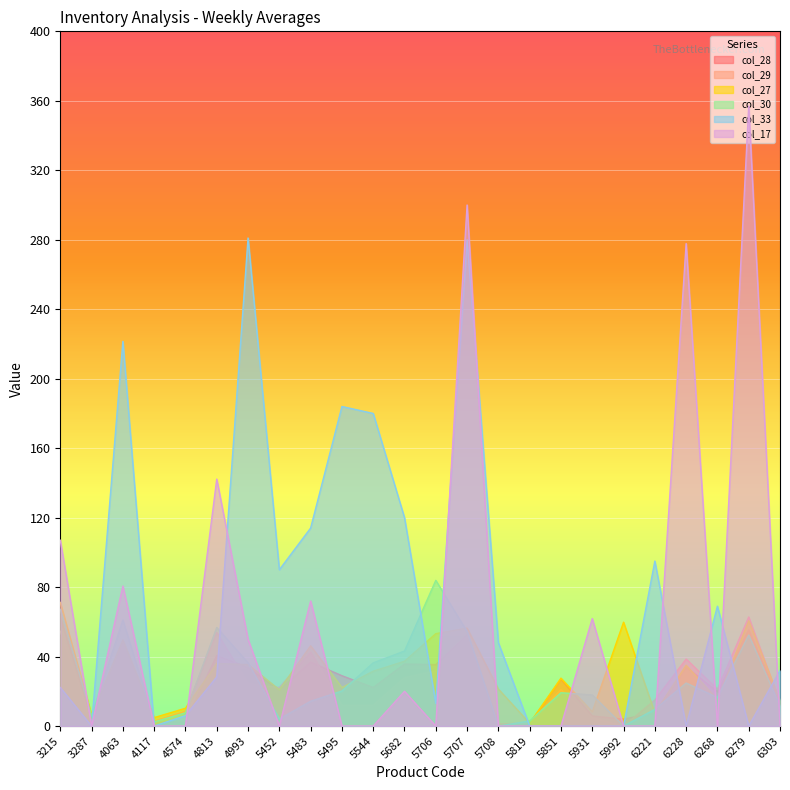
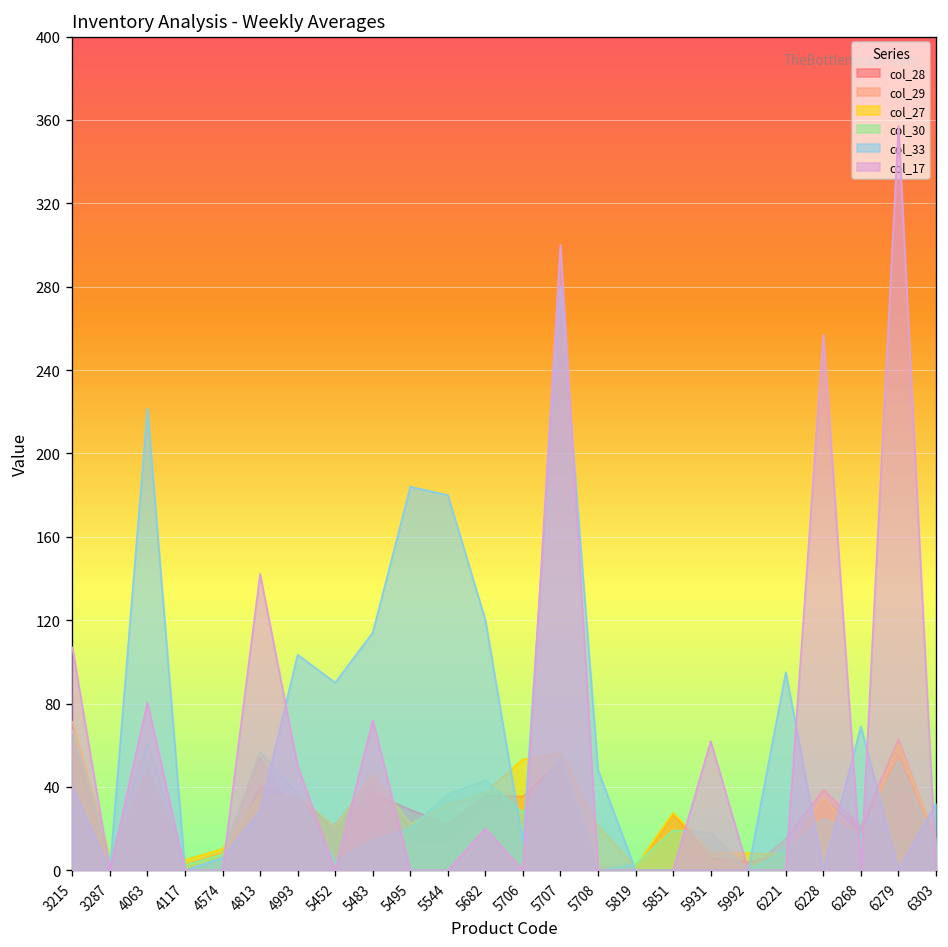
  {
    "col_27": {
      "3215": 71,
      "4063": 50,
      "4117": 5,
      "4574": 10,
      "4813": 36,
      "5483": 46,
      "5495": 22,
      "5544": 32,
      "5682": 37,
      "5706": 53,
      "5707": 56,
      "5708": 21,
      "5931": 8,
-     "5992": 60,
+     "5992": 8,
      "6279": 61
    },
    "col_30": {
      "3215": 67,
      "4063": 61,
      "4813": 57,
      "5452": 4,
      "5483": 14,
      "5495": 20,
      "5544": 36,
      "5682": 43,
-     "5706": 84,
+     "5706": 28,
      "5707": 54,
      "5851": 19,
      "5931": 18,
      "6221": 10,
      "6228": 25,
      "6279": 52,
      "6303": 11
    },
    "col_33": {
-     "3215": 22,
+     "3215": 40,
      "4063": 222,
      "4574": 6,
      "4813": 28,
-     "4993": 281,
+     "4993": 103,
      "5452": 90,
      "5483": 114,
      "5495": 184,
      "5544": 180,
      "5682": 120,
      "5706": 13,
      "5707": 280,
      "5708": 48,
      "5931": 0,
      "6221": 95,
      "6228": 0,
      "6268": 69,
      "6279": 0,
      "6303": 32
    },
    "col_17": {
      "3215": 107,
      "4063": 81,
      "4574": 0,
      "4813": 142,
      "4993": 50,
      "5452": 0,
      "5483": 72,
      "5495": 0,
      "5544": 0,
      "5682": 20,
      "5706": 0,
      "5707": 300,
      "5931": 62,
      "6221": 0,
-     "6228": 278,
+     "6228": 257,
      "6268": 0,
      "6303": 0
    }
  }
